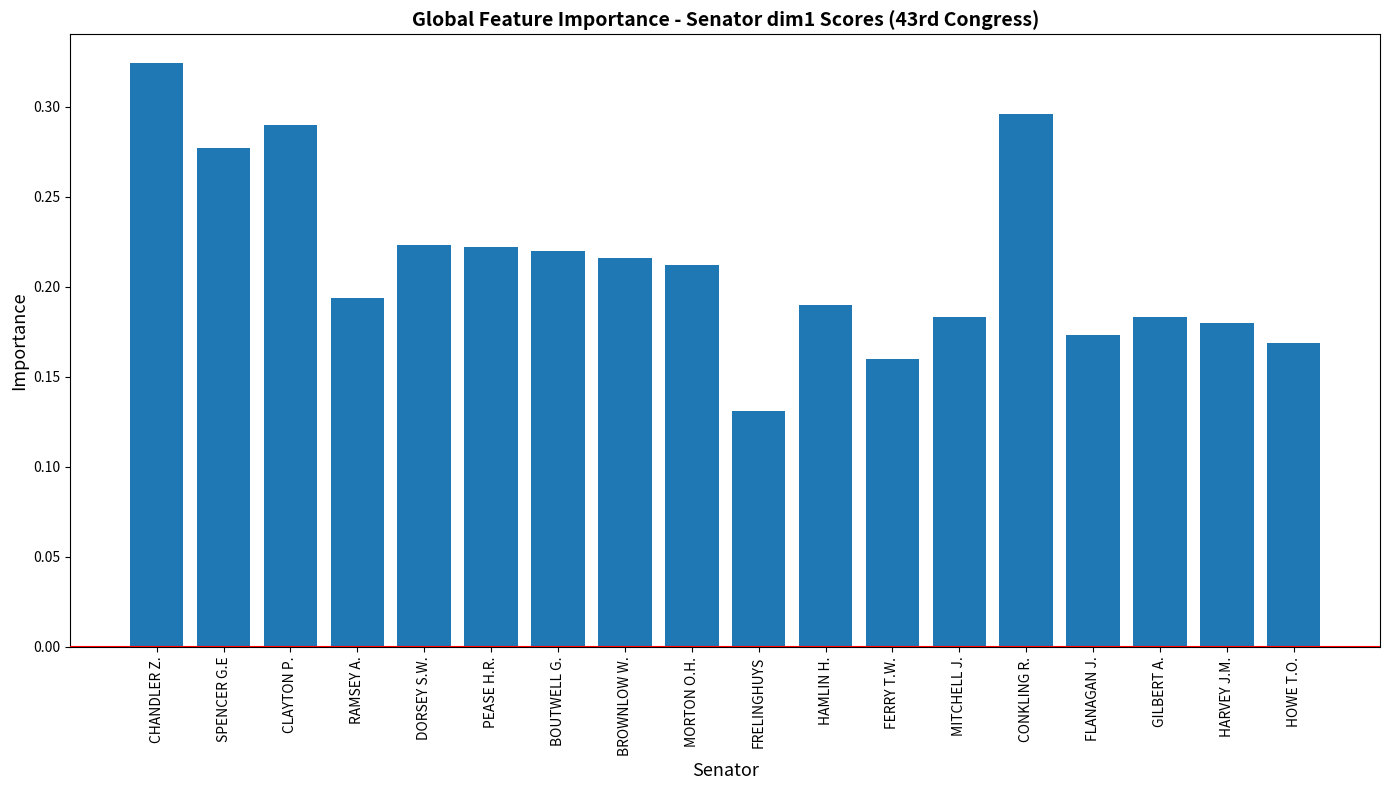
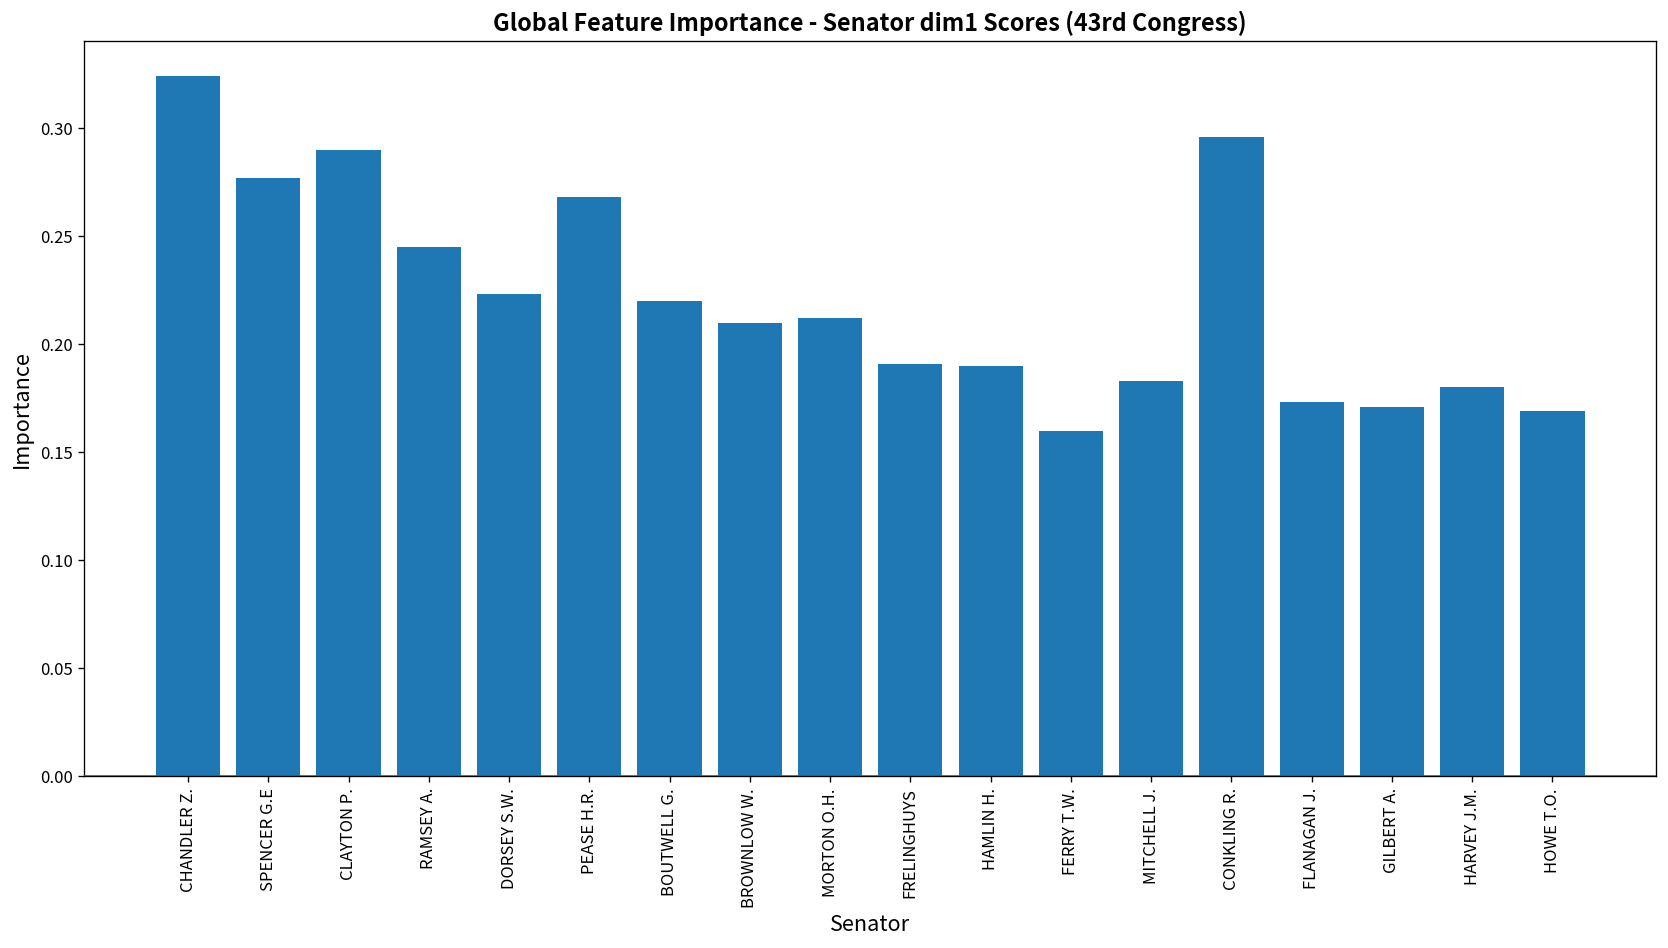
  {
    "CHANDLER Z.": 0.324,
    "SPENCER G.E": 0.277,
    "CLAYTON P.": 0.290,
-   "RAMSEY A.": 0.194,
+   "RAMSEY A.": 0.245,
    "DORSEY S.W.": 0.223,
-   "PEASE H.R.": 0.222,
+   "PEASE H.R.": 0.268,
    "BOUTWELL G.": 0.220,
-   "BROWNLOW W.": 0.216,
+   "BROWNLOW W.": 0.210,
    "MORTON O.H.": 0.212,
-   "FRELINGHUYS": 0.131,
+   "FRELINGHUYS": 0.191,
    "HAMLIN H.": 0.190,
    "FERRY T.W.": 0.160,
    "MITCHELL J.": 0.183,
    "CONKLING R.": 0.296,
    "FLANAGAN J.": 0.173,
-   "GILBERT A.": 0.183,
+   "GILBERT A.": 0.171,
    "HARVEY J.M.": 0.180,
    "HOWE T.O.": 0.169
  }
